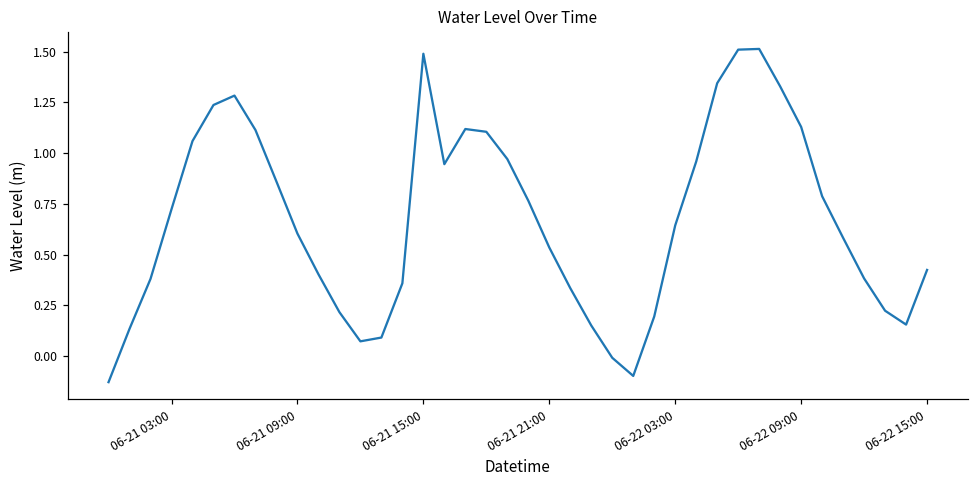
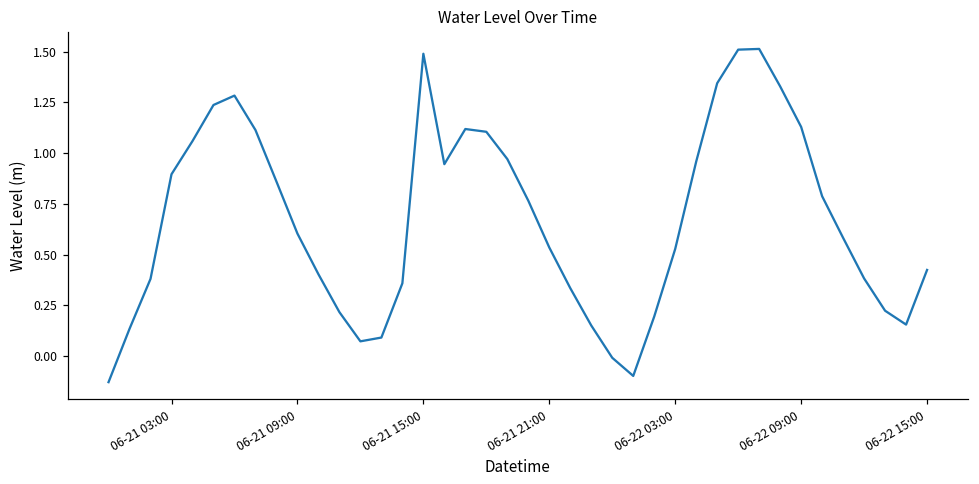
  {
-   "06-21 03:00": 0.72,
+   "06-21 03:00": 0.90,
    "06-21 09:00": 0.60,
    "06-21 15:00": 1.49,
    "06-21 21:00": 0.53,
-   "06-22 03:00": 0.64,
+   "06-22 03:00": 0.53,
    "06-22 09:00": 1.13,
    "06-22 15:00": 0.42
  }
